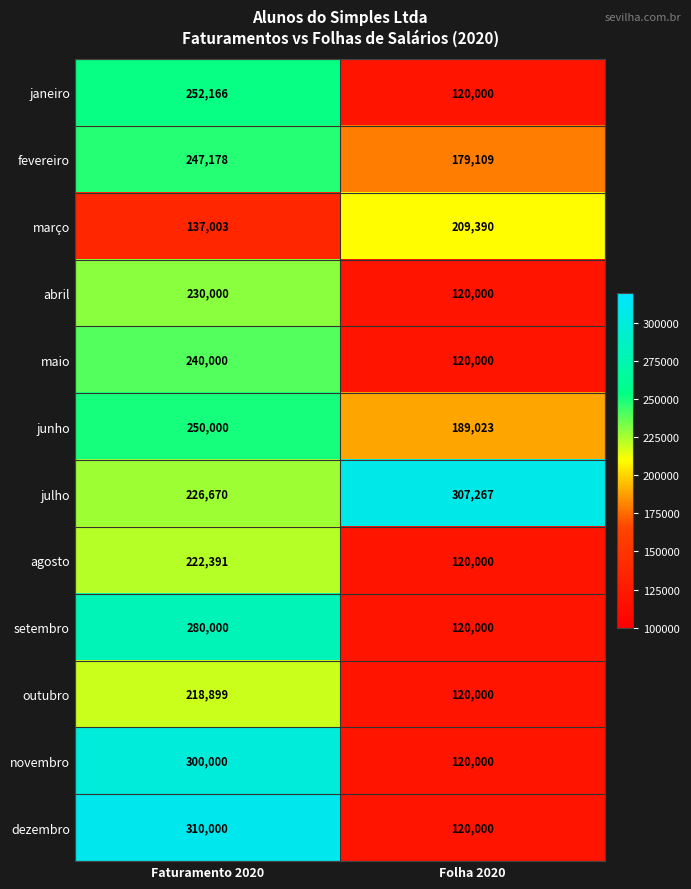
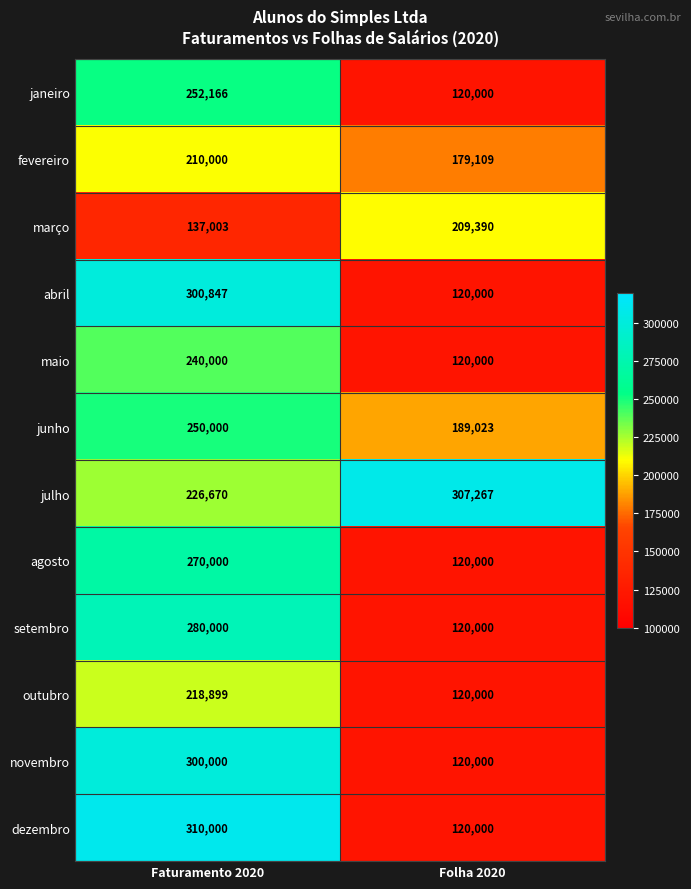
  {
    "janeiro": {
      "Faturamento 2020": "252,166",
      "Folha 2020": "120,000"
    },
    "fevereiro": {
-     "Faturamento 2020": "247,178",
+     "Faturamento 2020": "210,000",
      "Folha 2020": "179,109"
    },
    "março": {
      "Faturamento 2020": "137,003",
      "Folha 2020": "209,390"
    },
    "abril": {
-     "Faturamento 2020": "230,000",
+     "Faturamento 2020": "300,847",
      "Folha 2020": "120,000"
    },
    "maio": {
      "Faturamento 2020": "240,000",
      "Folha 2020": "120,000"
    },
    "junho": {
      "Faturamento 2020": "250,000",
      "Folha 2020": "189,023"
    },
    "julho": {
      "Faturamento 2020": "226,670",
      "Folha 2020": "307,267"
    },
    "agosto": {
-     "Faturamento 2020": "222,391",
+     "Faturamento 2020": "270,000",
      "Folha 2020": "120,000"
    },
    "setembro": {
      "Faturamento 2020": "280,000",
      "Folha 2020": "120,000"
    },
    "outubro": {
      "Faturamento 2020": "218,899",
      "Folha 2020": "120,000"
    },
    "novembro": {
      "Faturamento 2020": "300,000",
      "Folha 2020": "120,000"
    },
    "dezembro": {
      "Faturamento 2020": "310,000",
      "Folha 2020": "120,000"
    }
  }
